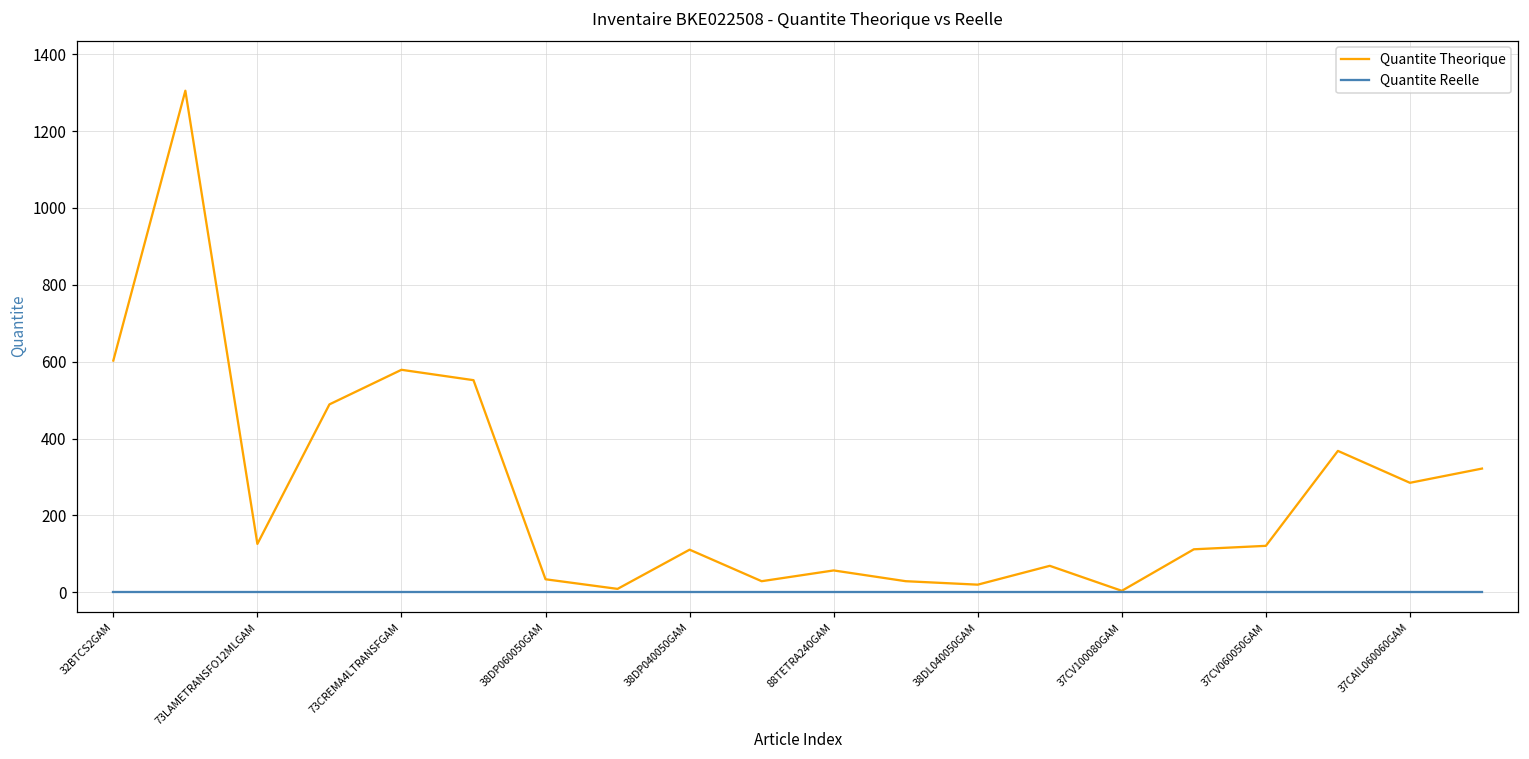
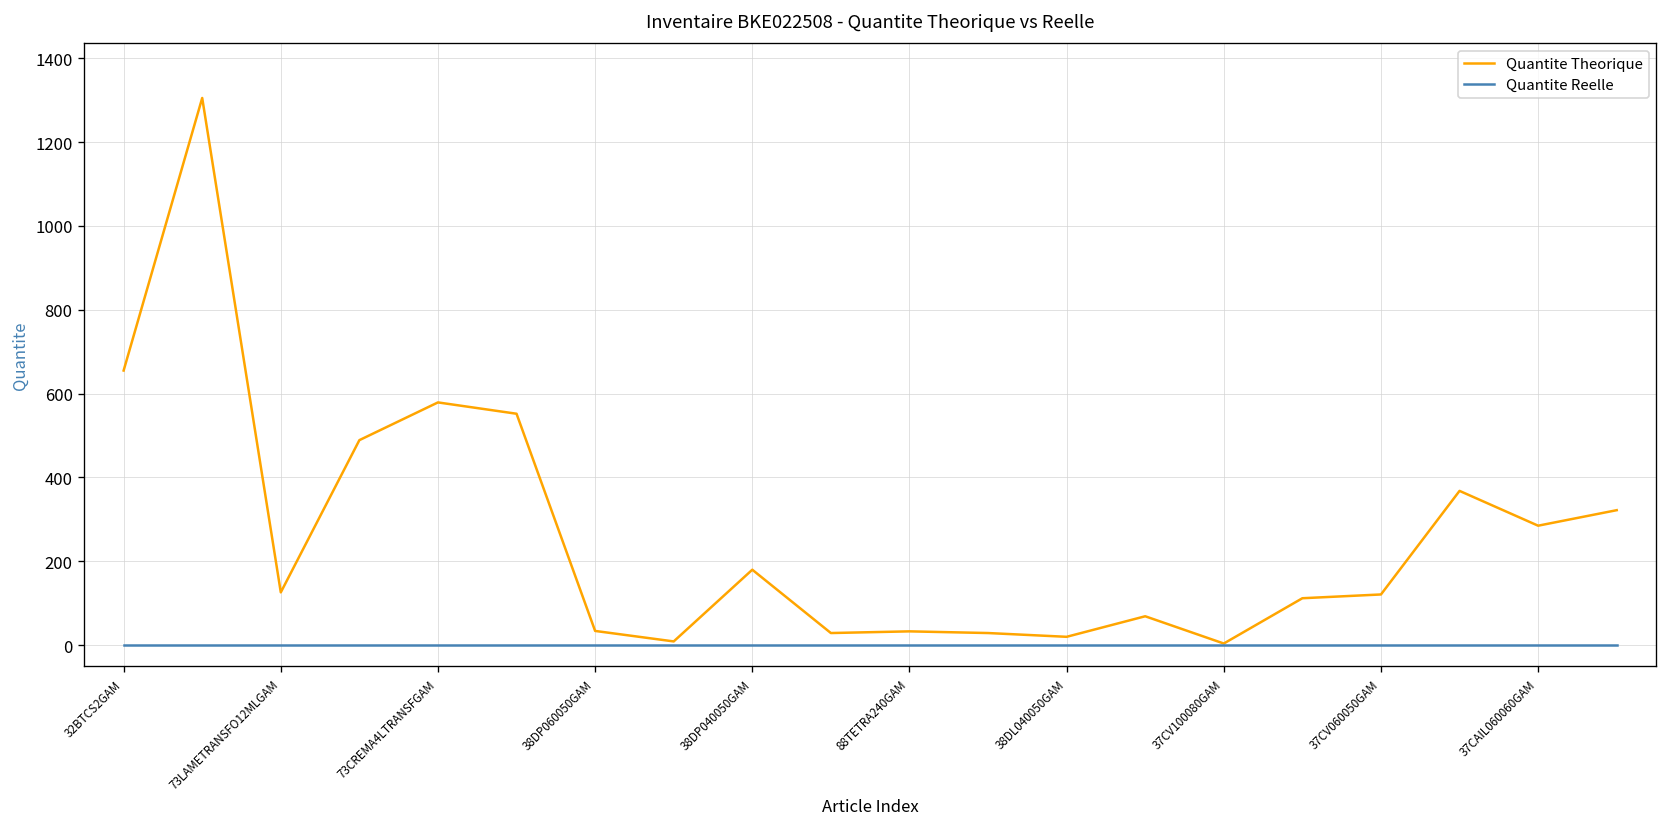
  {
    "Quantite Theorique": {
-     "32BTCS2GAM": 600,
+     "32BTCS2GAM": 660,
      "73LAMETRANSFO12MLGAM": 130,
      "73CREMA4LTRANSFGAM": 580,
      "38DP060050GAM": 30,
-     "38DP040050GAM": 110,
-     "88TETRA240GAM": 60,
+     "38DP040050GAM": 180,
+     "88TETRA240GAM": 30,
      "38DL040050GAM": 20,
      "37CV060050GAM": 120,
      "37CAIL060060GAM": 290
    },
    "Quantite Reelle": {
      "32BTCS2GAM": 0,
      "73LAMETRANSFO12MLGAM": 0,
      "73CREMA4LTRANSFGAM": 0,
      "38DP060050GAM": 0,
      "38DP040050GAM": 0,
      "88TETRA240GAM": 0,
      "38DL040050GAM": 0,
      "37CV060050GAM": 0,
      "37CAIL060060GAM": 0
    }
  }
